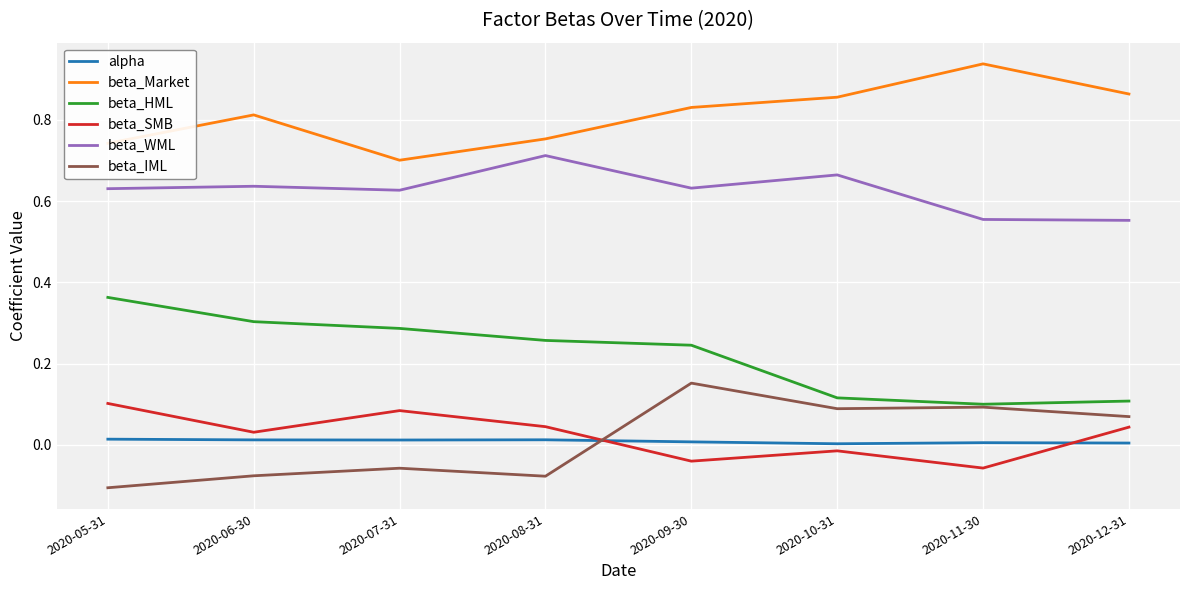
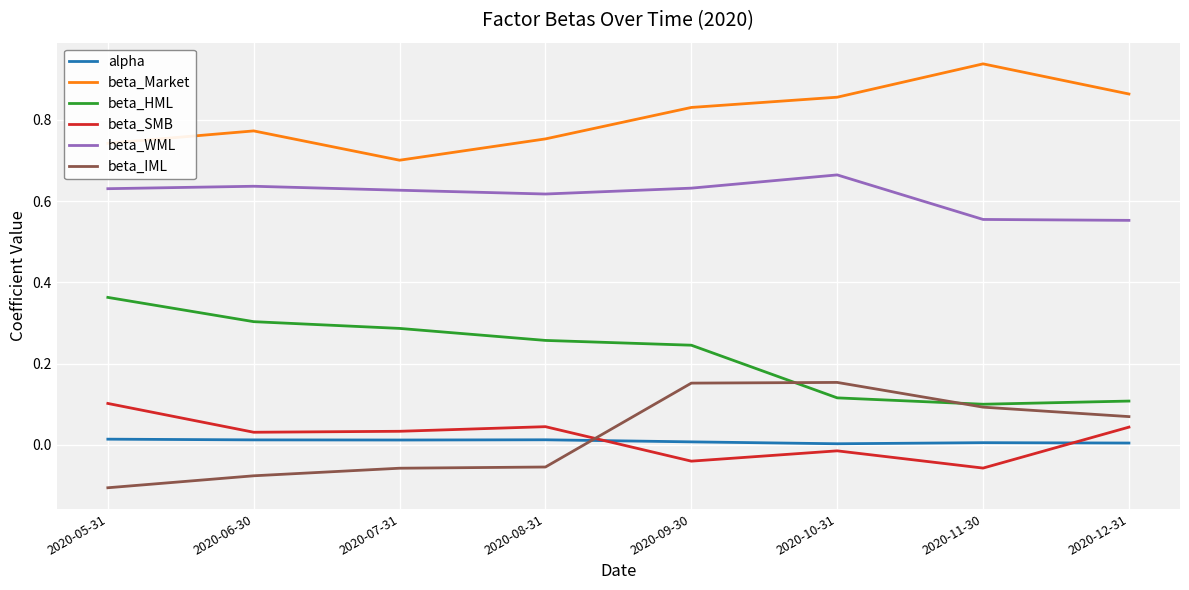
  {
    "alpha": {
      "2020-05-31": 0.01,
      "2020-06-30": 0.01,
      "2020-07-31": 0.01,
      "2020-08-31": 0.01,
      "2020-09-30": 0.01,
      "2020-10-31": 0.00,
      "2020-11-30": 0.01,
      "2020-12-31": 0.00
    },
    "beta_Market": {
-     "2020-06-30": 0.81,
+     "2020-06-30": 0.77,
      "2020-07-31": 0.70,
      "2020-08-31": 0.75,
      "2020-09-30": 0.83,
      "2020-10-31": 0.86,
      "2020-11-30": 0.94,
      "2020-12-31": 0.86
    },
    "beta_HML": {
      "2020-05-31": 0.36,
      "2020-06-30": 0.30,
      "2020-07-31": 0.29,
      "2020-08-31": 0.26,
      "2020-09-30": 0.25,
      "2020-10-31": 0.12,
      "2020-11-30": 0.10,
      "2020-12-31": 0.11
    },
    "beta_SMB": {
      "2020-05-31": 0.10,
      "2020-06-30": 0.03,
-     "2020-07-31": 0.08,
+     "2020-07-31": 0.03,
      "2020-08-31": 0.04,
      "2020-09-30": -0.04,
      "2020-10-31": -0.01,
      "2020-11-30": -0.06,
      "2020-12-31": 0.04
    },
    "beta_WML": {
      "2020-05-31": 0.63,
      "2020-06-30": 0.64,
      "2020-07-31": 0.63,
-     "2020-08-31": 0.71,
+     "2020-08-31": 0.62,
      "2020-09-30": 0.63,
      "2020-10-31": 0.66,
      "2020-11-30": 0.55,
      "2020-12-31": 0.55
    },
    "beta_IML": {
      "2020-05-31": -0.11,
      "2020-06-30": -0.08,
      "2020-07-31": -0.06,
-     "2020-08-31": -0.08,
+     "2020-08-31": -0.05,
      "2020-09-30": 0.15,
-     "2020-10-31": 0.09,
+     "2020-10-31": 0.15,
      "2020-11-30": 0.09,
      "2020-12-31": 0.07
    }
  }
